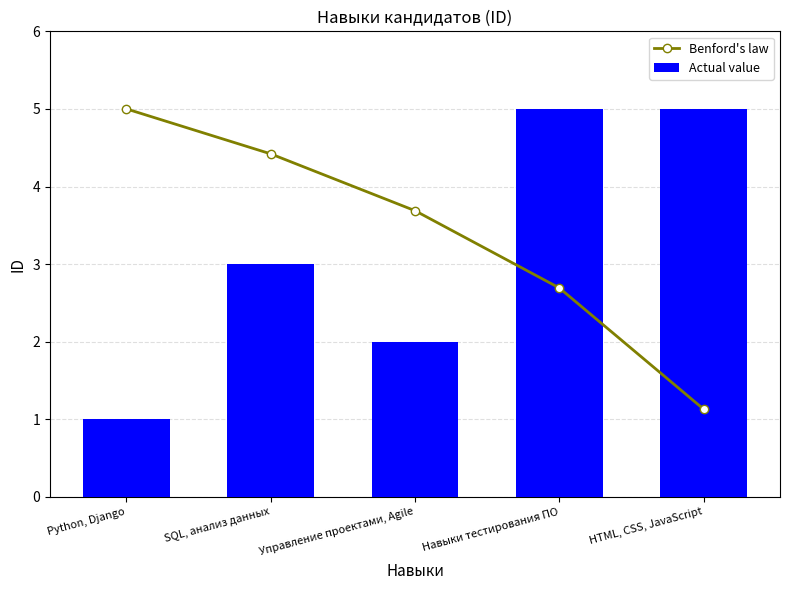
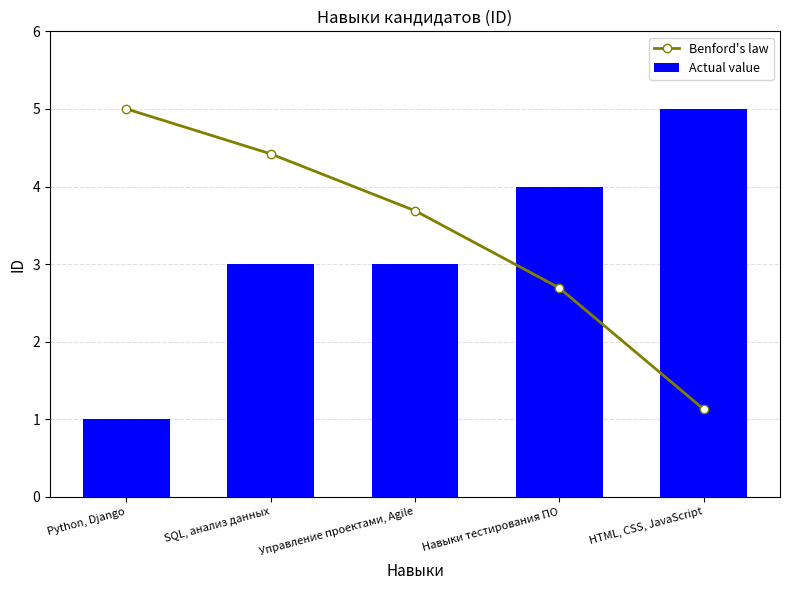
  {
    "Benford's law": {
      "Python, Django": 5,
      "SQL, анализ данных": 4.4,
      "Управление проектами, Agile": 3.7,
      "Навыки тестирования ПО": 2.7,
      "HTML, CSS, JavaScript": 1.1
    },
    "Actual value": {
      "Python, Django": 1,
      "SQL, анализ данных": 3,
-     "Управление проектами, Agile": 2,
-     "Навыки тестирования ПО": 5,
+     "Управление проектами, Agile": 3,
+     "Навыки тестирования ПО": 4,
      "HTML, CSS, JavaScript": 5
    }
  }
